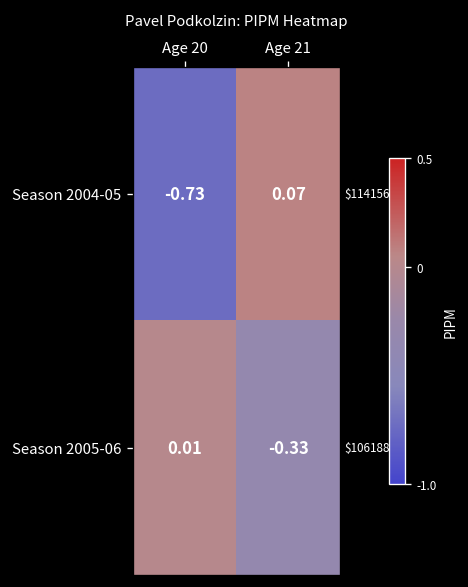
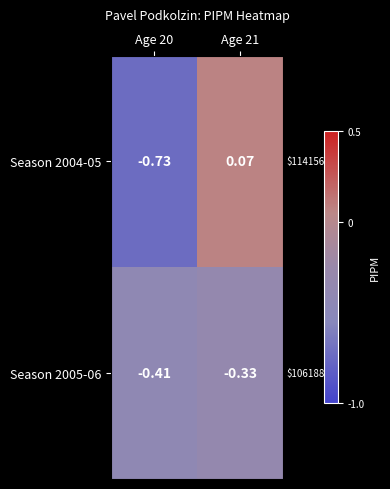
  {
    "Season 2004-05": {
      "Age 20": -0.73,
      "Age 21": 0.07
    },
    "Season 2005-06": {
-     "Age 20": 0.01,
+     "Age 20": -0.41,
      "Age 21": -0.33
    }
  }
